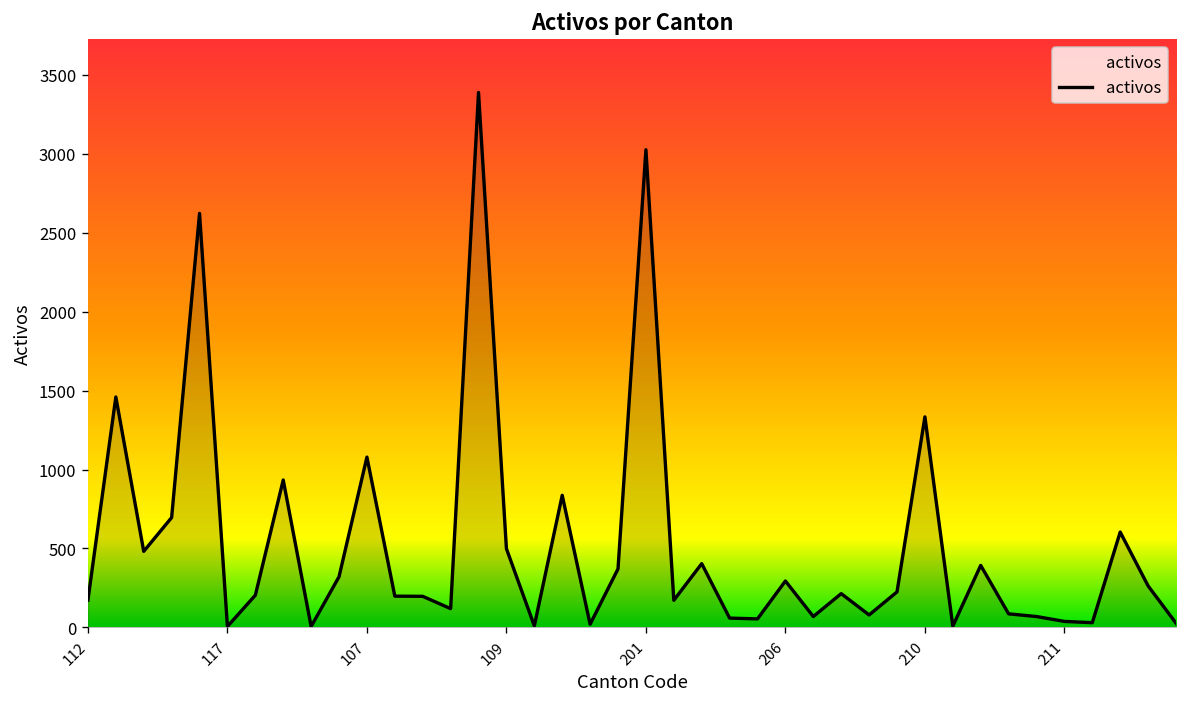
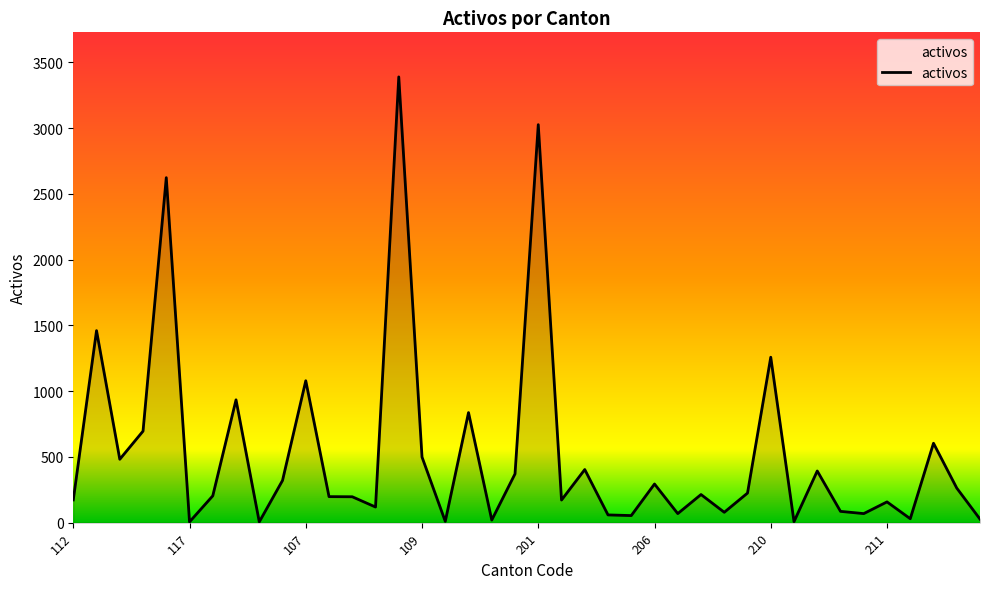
  {
    "112": 170,
    "117": 10,
    "107": 1080,
    "109": 500,
    "201": 3030,
    "206": 290,
-   "210": 1330,
-   "211": 40
+   "210": 1260,
+   "211": 160
  }
